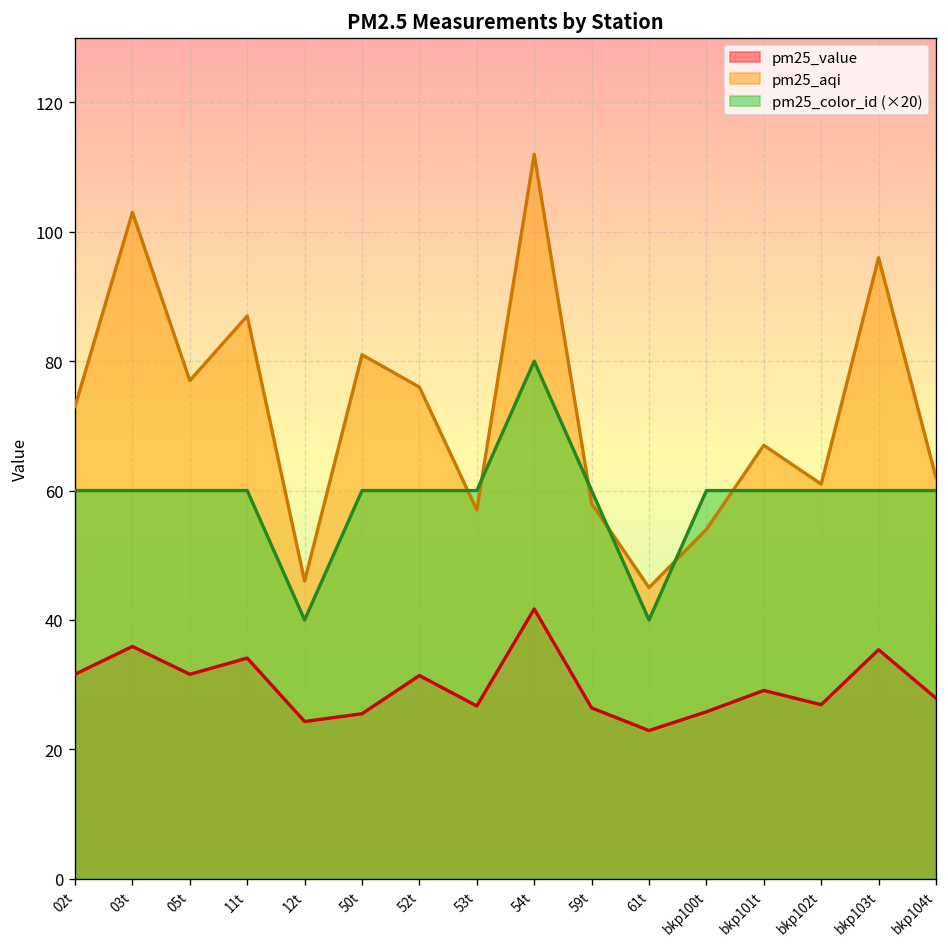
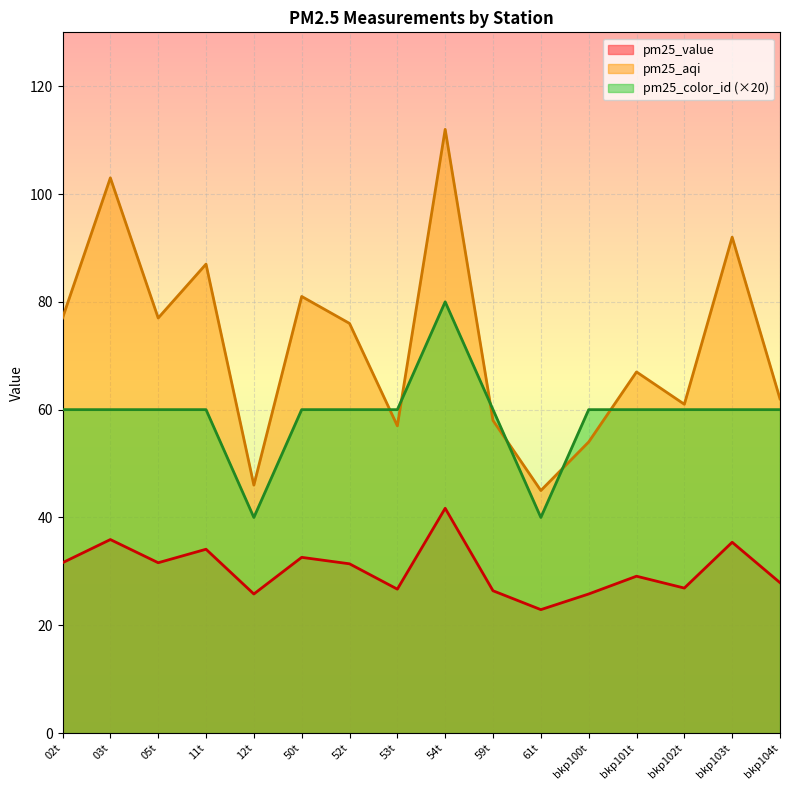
  {
    "pm25_value": {
      "02t": 32,
      "03t": 36,
      "05t": 32,
      "11t": 34,
-     "12t": 24,
-     "50t": 26,
+     "12t": 26,
+     "50t": 33,
      "52t": 31,
      "53t": 27,
      "54t": 42,
      "59t": 26,
      "61t": 23,
      "bkp100t": 26,
      "bkp101t": 29,
      "bkp102t": 27,
      "bkp103t": 35,
      "bkp104t": 28
    },
    "pm25_aqi": {
-     "02t": 73,
+     "02t": 77,
      "03t": 103,
      "05t": 77,
      "11t": 87,
      "12t": 46,
      "50t": 81,
      "52t": 76,
      "53t": 57,
      "54t": 112,
      "59t": 58,
      "61t": 45,
      "bkp100t": 54,
      "bkp101t": 67,
      "bkp102t": 61,
-     "bkp103t": 96,
+     "bkp103t": 92,
      "bkp104t": 62
    },
    "pm25_color_id (×20)": {
      "02t": 60,
      "03t": 60,
      "05t": 60,
      "11t": 60,
      "12t": 40,
      "50t": 60,
      "52t": 60,
      "53t": 60,
      "54t": 80,
      "59t": 60,
      "61t": 40,
      "bkp100t": 60,
      "bkp101t": 60,
      "bkp102t": 60,
      "bkp103t": 60,
      "bkp104t": 60
    }
  }
